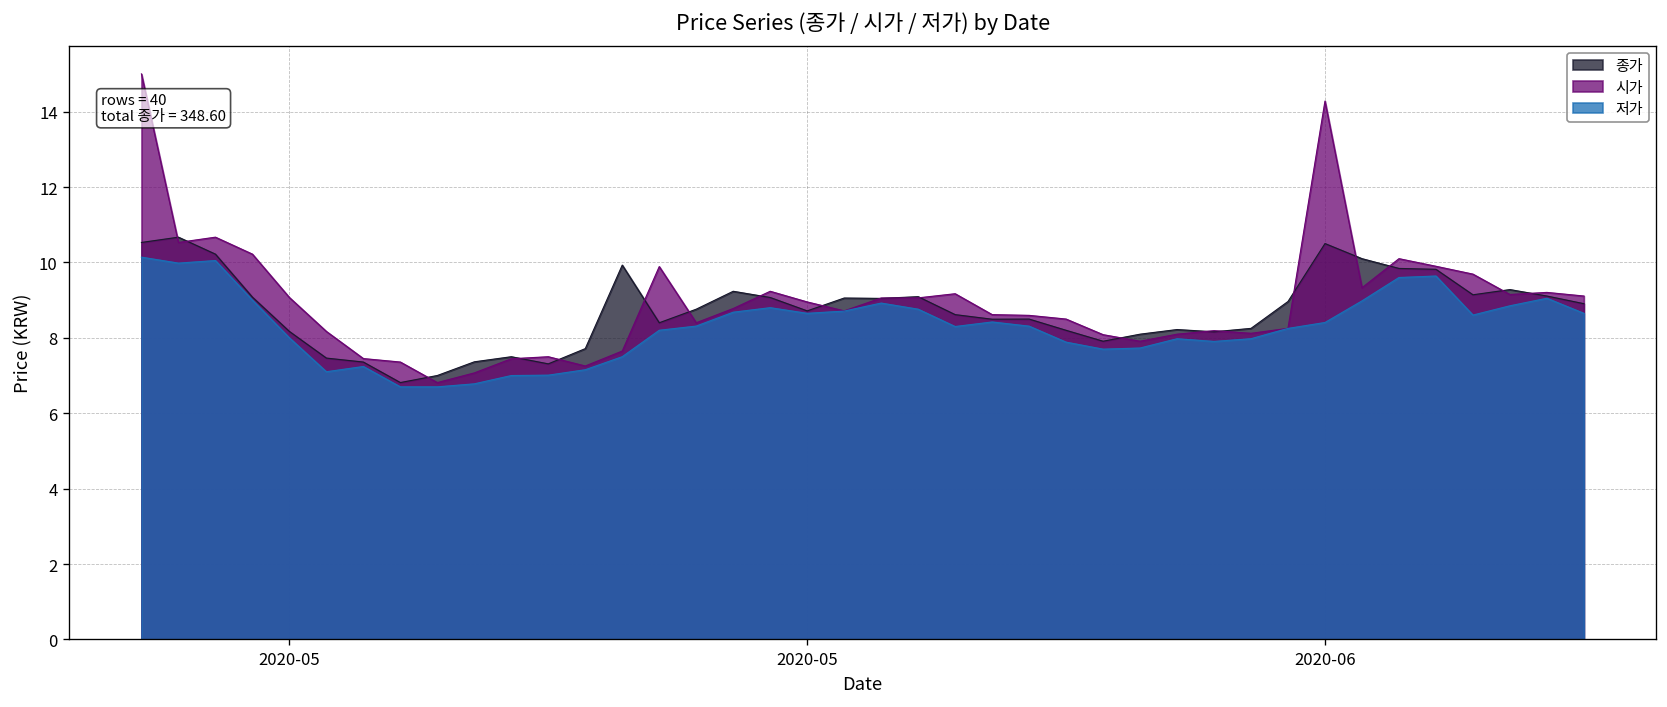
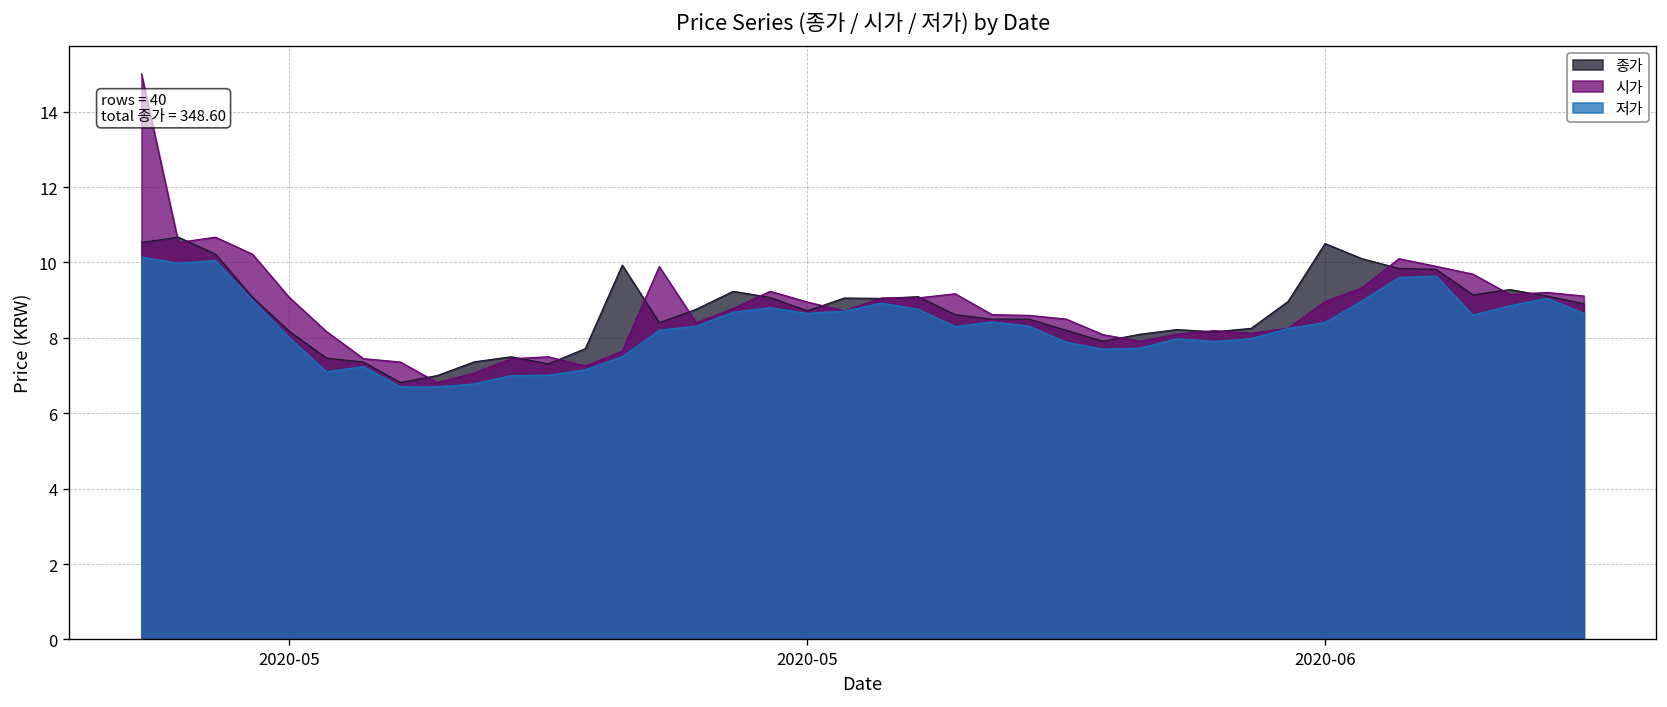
  {
    "종가": {
      "2020-06": 10.5
    },
    "시가": {
-     "2020-06": 14.3
+     "2020-06": 9.0
    },
    "저가": {
      "2020-06": 8.4
    }
  }
